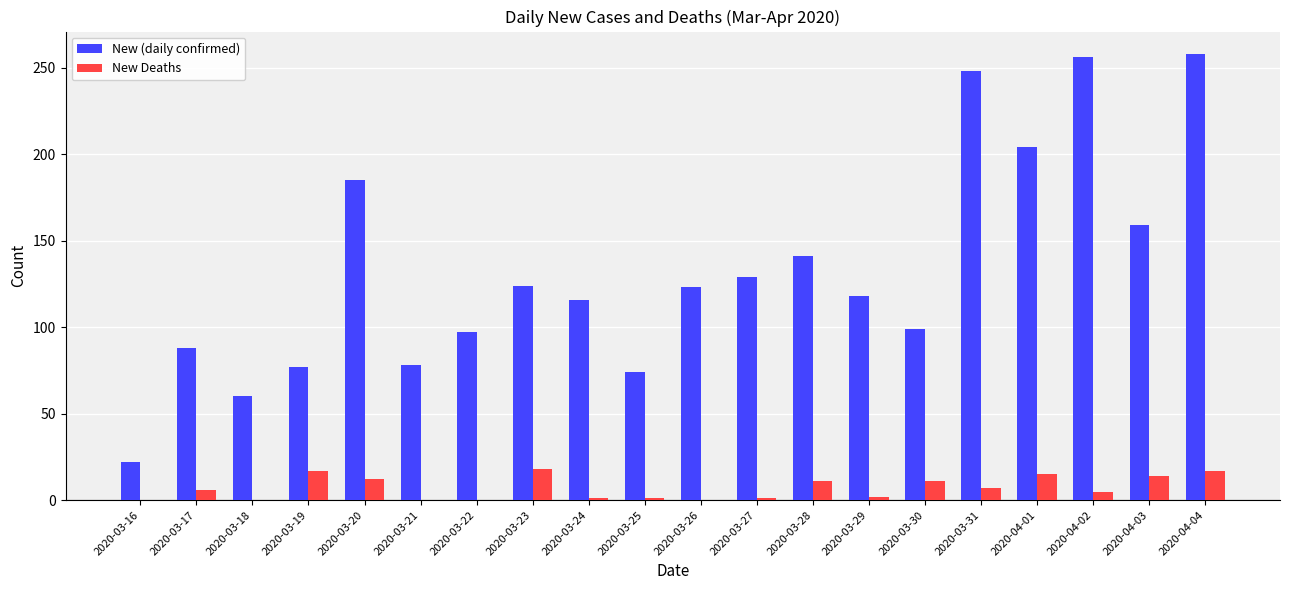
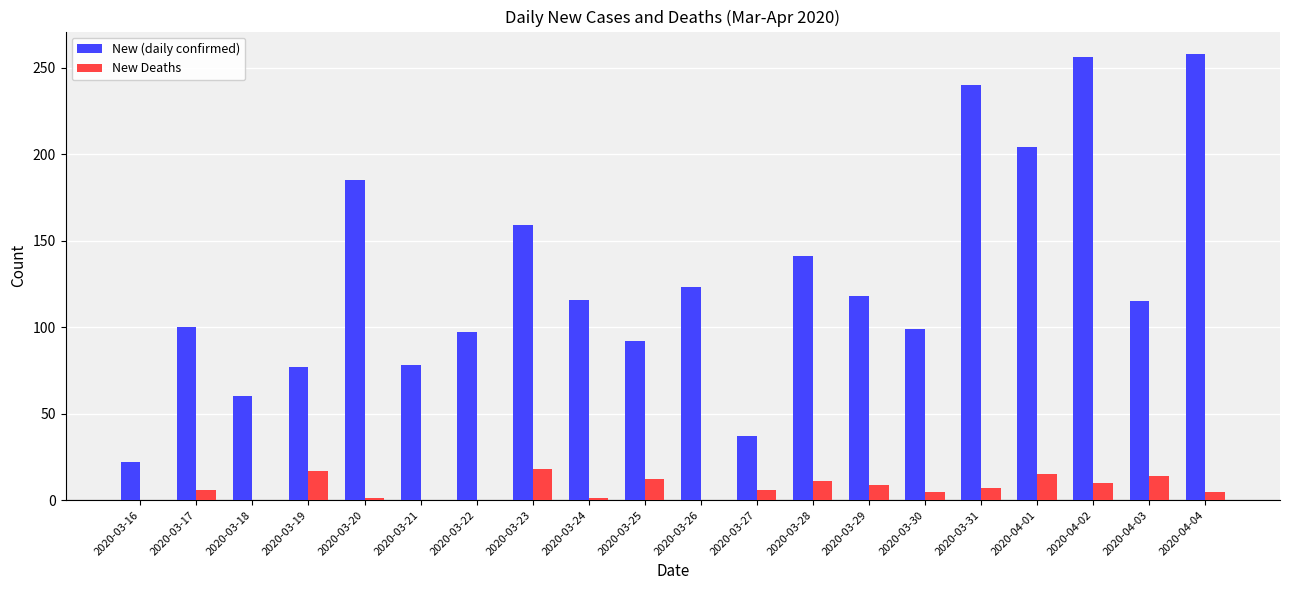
  {
    "New (daily confirmed)": {
      "2020-03-16": 22,
-     "2020-03-17": 88,
+     "2020-03-17": 100,
      "2020-03-18": 60,
      "2020-03-19": 77,
      "2020-03-20": 185,
      "2020-03-21": 78,
      "2020-03-22": 97,
-     "2020-03-23": 124,
+     "2020-03-23": 159,
      "2020-03-24": 116,
-     "2020-03-25": 74,
+     "2020-03-25": 92,
      "2020-03-26": 123,
-     "2020-03-27": 129,
+     "2020-03-27": 37,
      "2020-03-28": 141,
      "2020-03-29": 118,
      "2020-03-30": 99,
-     "2020-03-31": 248,
+     "2020-03-31": 240,
      "2020-04-01": 204,
      "2020-04-02": 256,
-     "2020-04-03": 159,
+     "2020-04-03": 115,
      "2020-04-04": 258
    },
    "New Deaths": {
      "2020-03-16": 0,
      "2020-03-17": 6,
      "2020-03-18": 0,
      "2020-03-19": 17,
-     "2020-03-20": 12,
+     "2020-03-20": 1,
      "2020-03-21": 0,
      "2020-03-22": 0,
      "2020-03-23": 18,
-     "2020-03-25": 1,
+     "2020-03-25": 12,
      "2020-03-26": 0,
-     "2020-03-27": 1,
+     "2020-03-27": 6,
      "2020-03-28": 11,
-     "2020-03-29": 2,
-     "2020-03-30": 11,
+     "2020-03-29": 9,
+     "2020-03-30": 5,
      "2020-03-31": 7,
      "2020-04-01": 15,
-     "2020-04-02": 5,
+     "2020-04-02": 10,
      "2020-04-03": 14,
-     "2020-04-04": 17
+     "2020-04-04": 5
    }
  }
